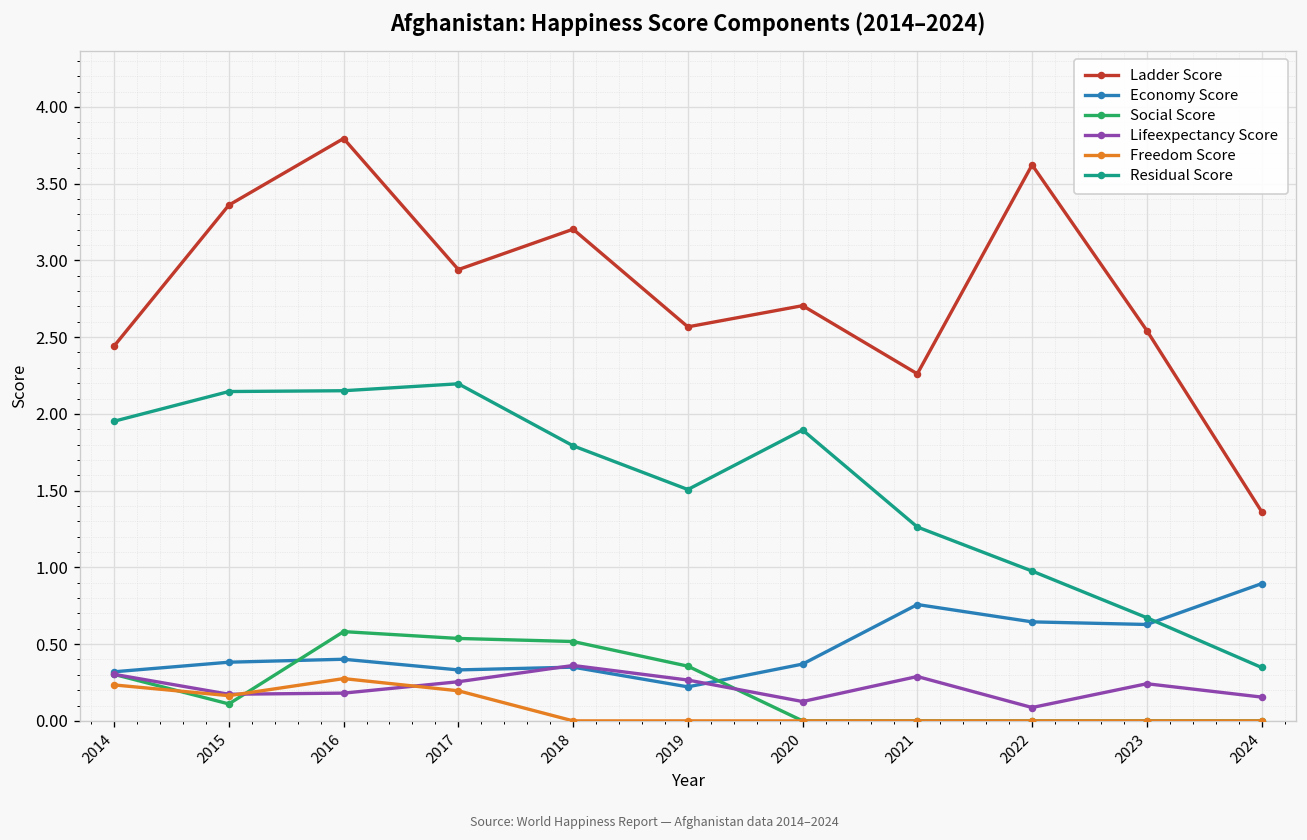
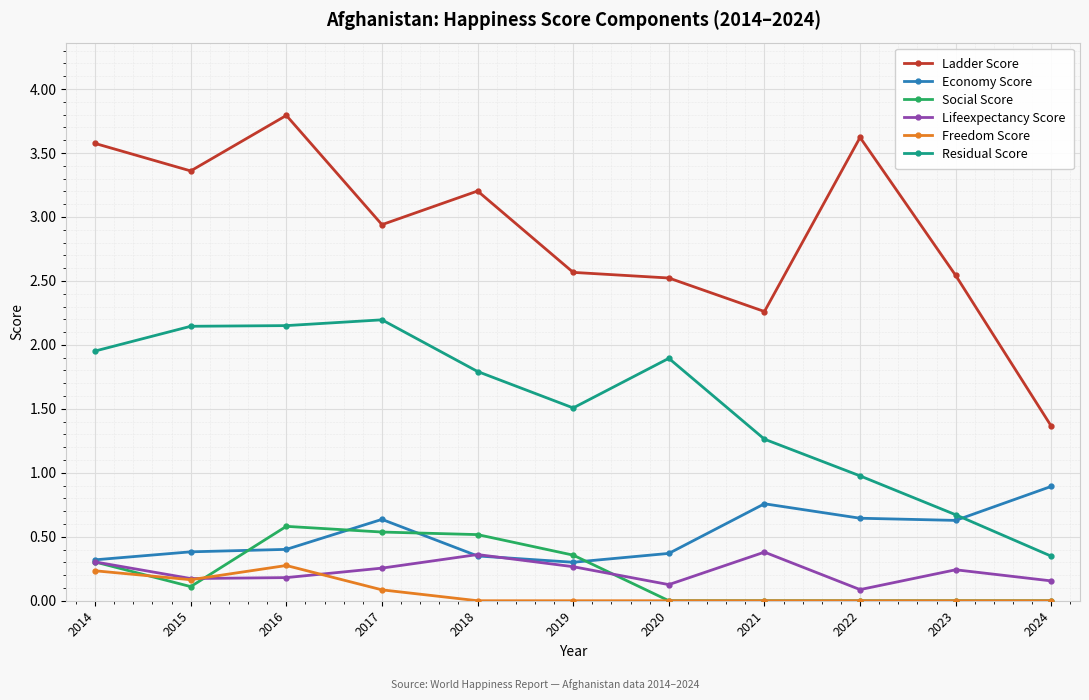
  {
    "Ladder Score": {
-     "2014": 2.44,
+     "2014": 3.58,
      "2015": 3.36,
      "2016": 3.79,
      "2017": 2.94,
      "2018": 3.20,
      "2019": 2.57,
-     "2020": 2.71,
+     "2020": 2.52,
      "2021": 2.26,
      "2022": 3.62,
      "2023": 2.54,
      "2024": 1.36
    },
    "Economy Score": {
      "2015": 0.38,
      "2016": 0.40,
-     "2017": 0.33,
-     "2019": 0.22,
+     "2017": 0.64,
+     "2019": 0.30,
      "2020": 0.37,
      "2021": 0.76,
      "2022": 0.65,
      "2023": 0.63,
      "2024": 0.89
    },
    "Lifeexpectancy Score": {
      "2016": 0.18,
      "2017": 0.26,
      "2019": 0.27,
      "2020": 0.13,
-     "2021": 0.29,
+     "2021": 0.38,
      "2022": 0.09,
      "2023": 0.24,
      "2024": 0.16
    },
    "Freedom Score": {
      "2014": 0.23,
      "2016": 0.28,
-     "2017": 0.20,
+     "2017": 0.09,
      "2018": 0.00,
      "2019": 0.00
    }
  }
